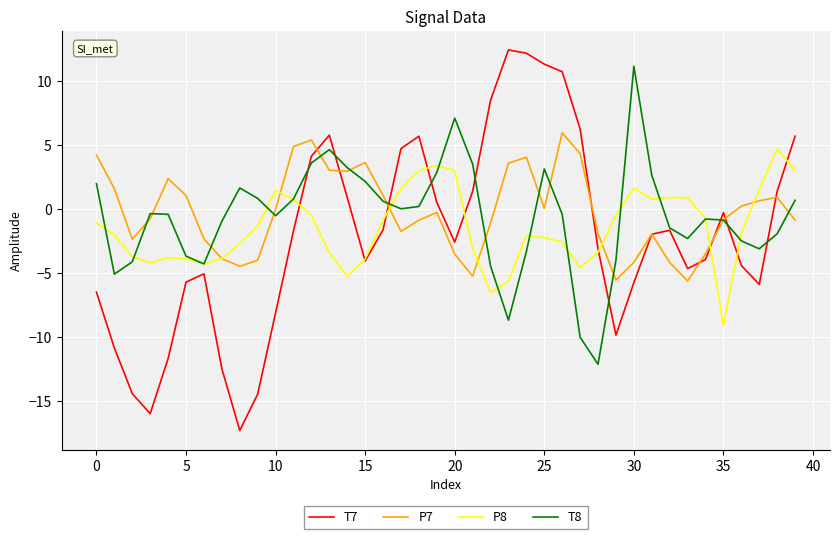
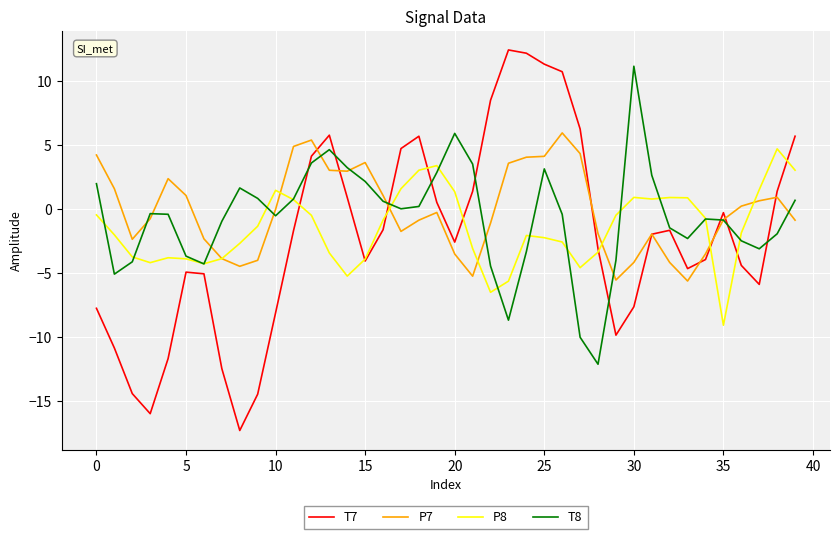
  {
    "T7": {
-     "0": -6.5,
-     "5": -5.7,
+     "0": -7.7,
+     "5": -4.9,
      "10": -8.1,
      "20": -2.6,
      "25": 11.3,
-     "30": -5.7,
+     "30": -7.6,
      "35": -0.3
    },
    "P7": {
      "0": 4.2,
      "5": 1.1,
      "10": 0.0,
      "15": 3.7,
      "20": -3.5,
-     "25": 0.1,
+     "25": 4.1,
      "30": -4.2
    },
    "P8": {
-     "0": -1.1,
+     "0": -0.4,
      "5": -3.9,
      "10": 1.5,
-     "20": 3.0,
+     "20": 1.4,
      "25": -2.2,
-     "30": 1.7,
+     "30": 0.9,
      "35": -9.1
    },
    "T8": {
      "0": 2.0,
      "5": -3.7,
      "10": -0.5,
      "15": 2.2,
-     "20": 7.1,
+     "20": 5.9,
      "25": 3.2,
      "30": 11.2
    }
  }
